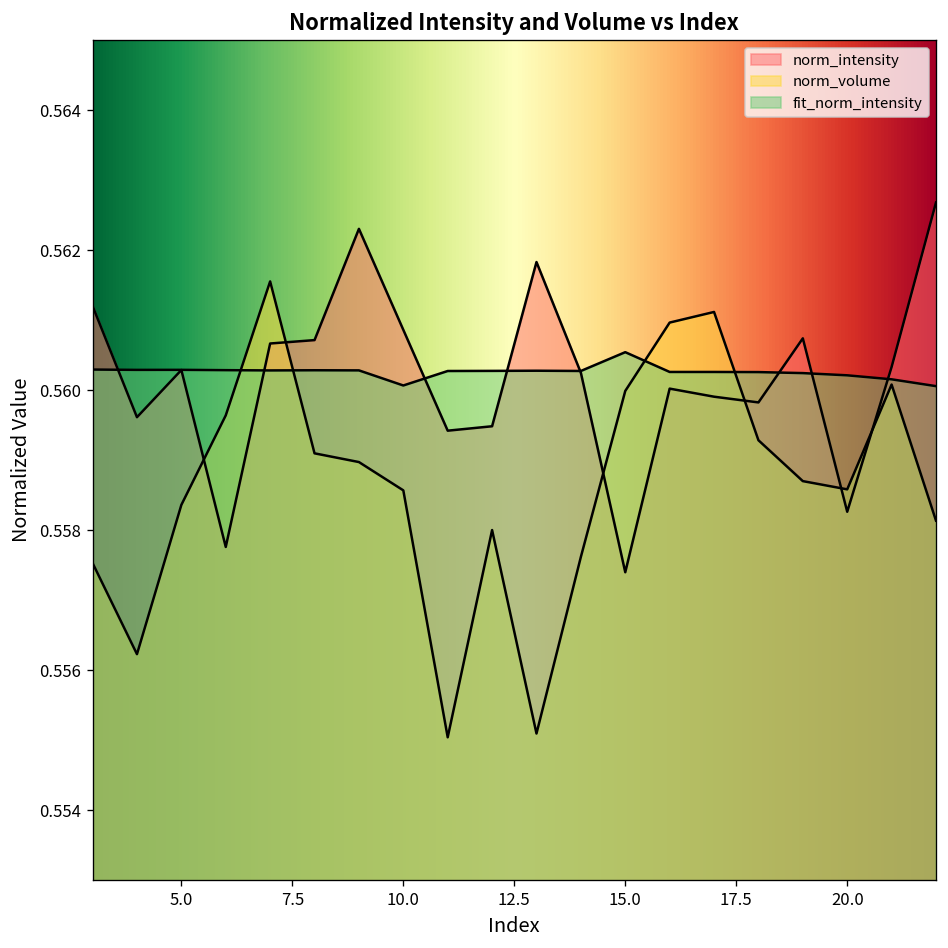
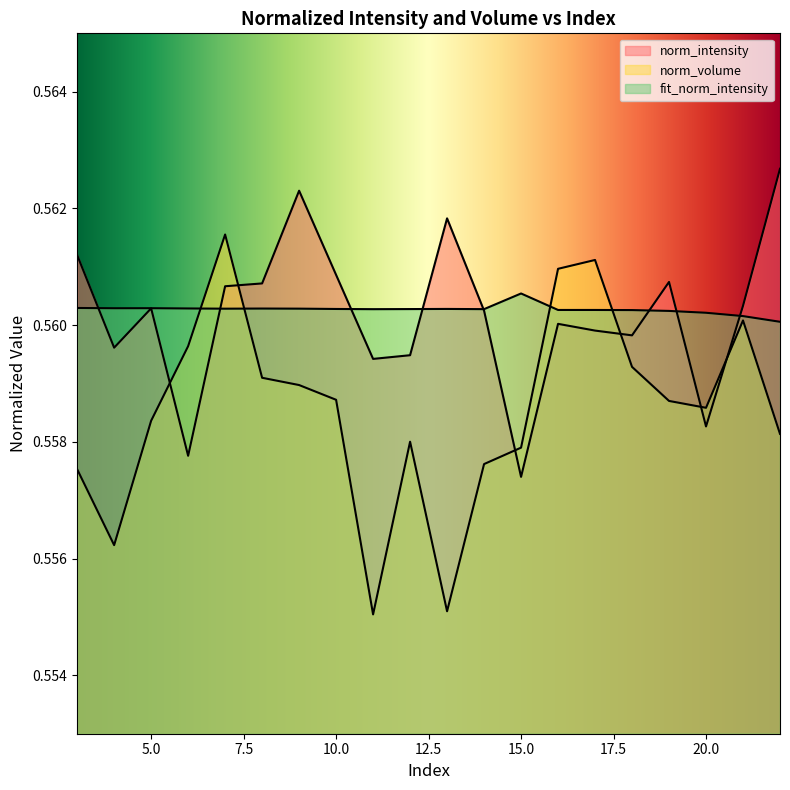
  {
    "norm_intensity": {
      "10.0": 0.5609,
      "15.0": 0.5574,
      "20.0": 0.5583
    },
    "norm_volume": {
      "5.0": 0.5584,
-     "10.0": 0.5586,
-     "15.0": 0.5600,
+     "10.0": 0.5587,
+     "15.0": 0.5579,
      "20.0": 0.5586
    },
    "fit_norm_intensity": {
-     "10.0": 0.5601,
+     "10.0": 0.5603,
      "15.0": 0.5605,
      "20.0": 0.5602
    }
  }
